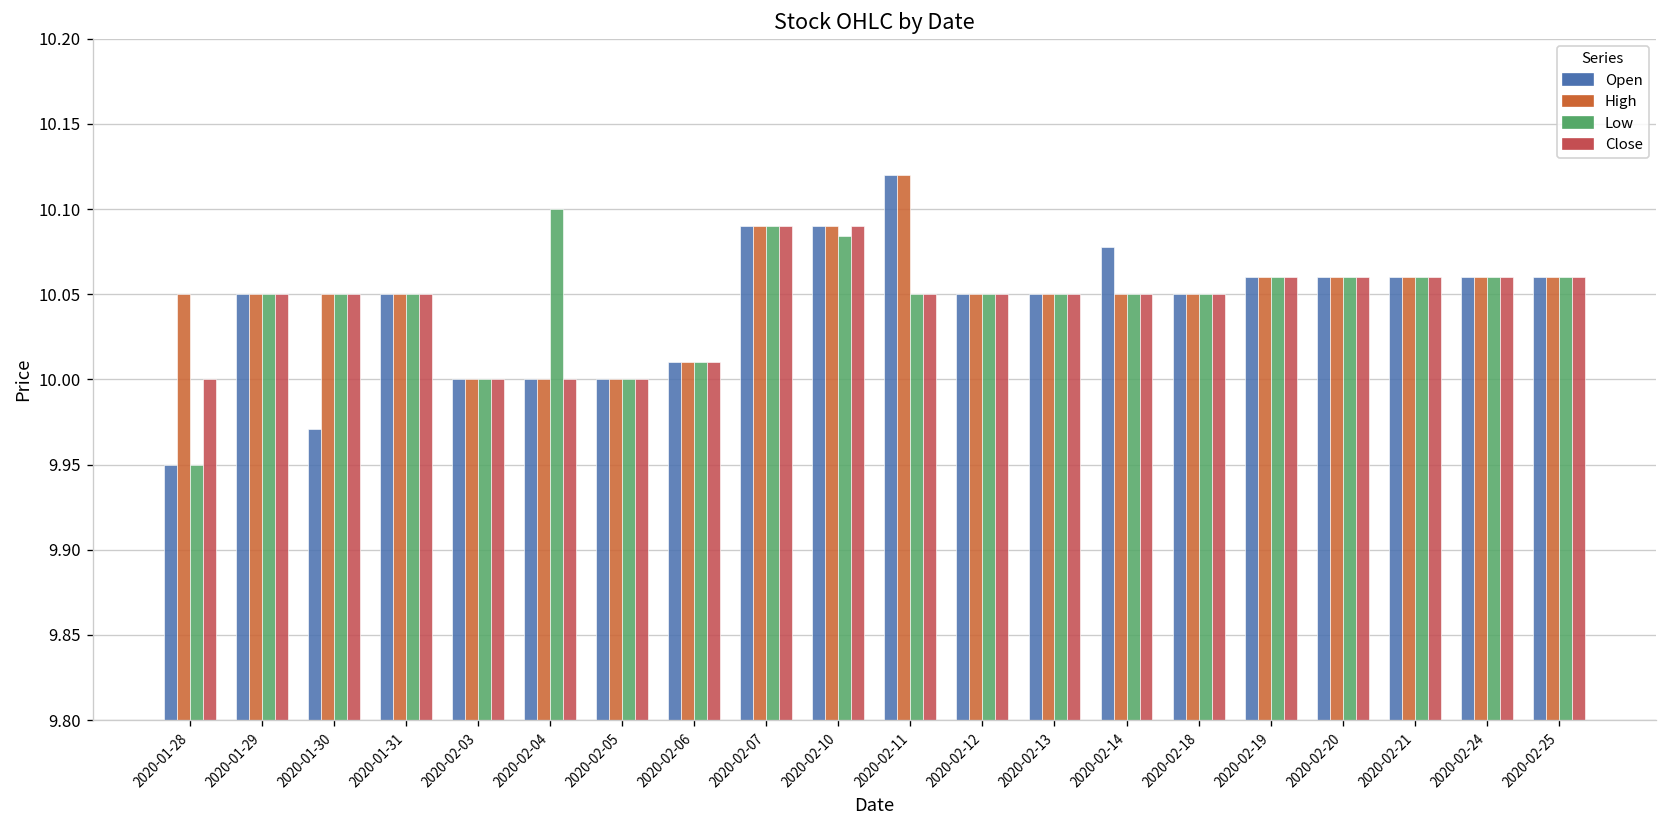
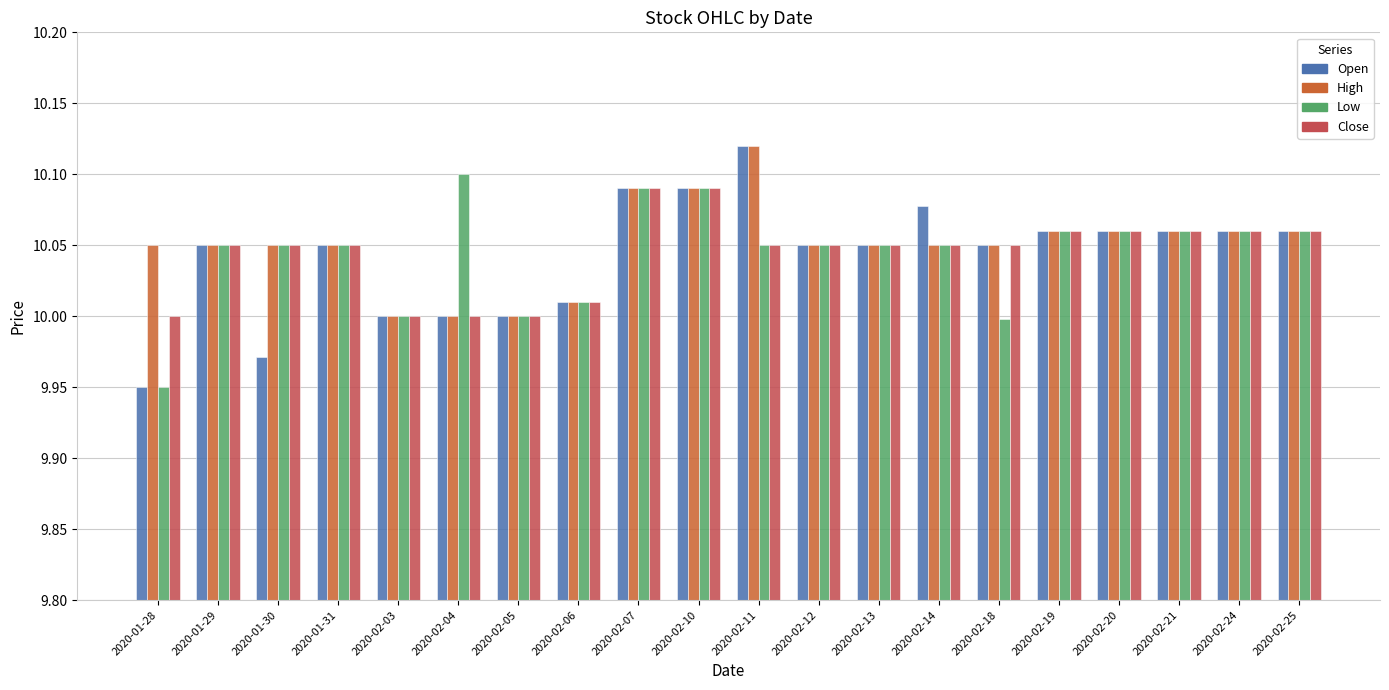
  {
    "Open": {
      "2020-01-28": 9.950,
      "2020-01-29": 10.050,
      "2020-01-30": 9.971,
      "2020-01-31": 10.050,
      "2020-02-03": 10.000,
      "2020-02-04": 10.000,
      "2020-02-05": 10.000,
      "2020-02-06": 10.010,
      "2020-02-07": 10.090,
      "2020-02-10": 10.090,
      "2020-02-11": 10.120,
      "2020-02-12": 10.050,
      "2020-02-13": 10.050,
      "2020-02-14": 10.078,
      "2020-02-18": 10.050,
      "2020-02-19": 10.060,
      "2020-02-20": 10.060,
      "2020-02-21": 10.060,
      "2020-02-24": 10.060,
      "2020-02-25": 10.060
    },
    "Low": {
      "2020-01-28": 9.950,
      "2020-01-29": 10.050,
      "2020-01-30": 10.050,
      "2020-01-31": 10.050,
      "2020-02-03": 10.000,
      "2020-02-04": 10.100,
      "2020-02-05": 10.000,
      "2020-02-06": 10.010,
      "2020-02-07": 10.090,
-     "2020-02-10": 10.084,
+     "2020-02-10": 10.090,
      "2020-02-11": 10.050,
      "2020-02-12": 10.050,
      "2020-02-13": 10.050,
      "2020-02-14": 10.050,
-     "2020-02-18": 10.050,
+     "2020-02-18": 9.998,
      "2020-02-19": 10.060,
      "2020-02-20": 10.060,
      "2020-02-21": 10.060,
      "2020-02-24": 10.060,
      "2020-02-25": 10.060
    }
  }
